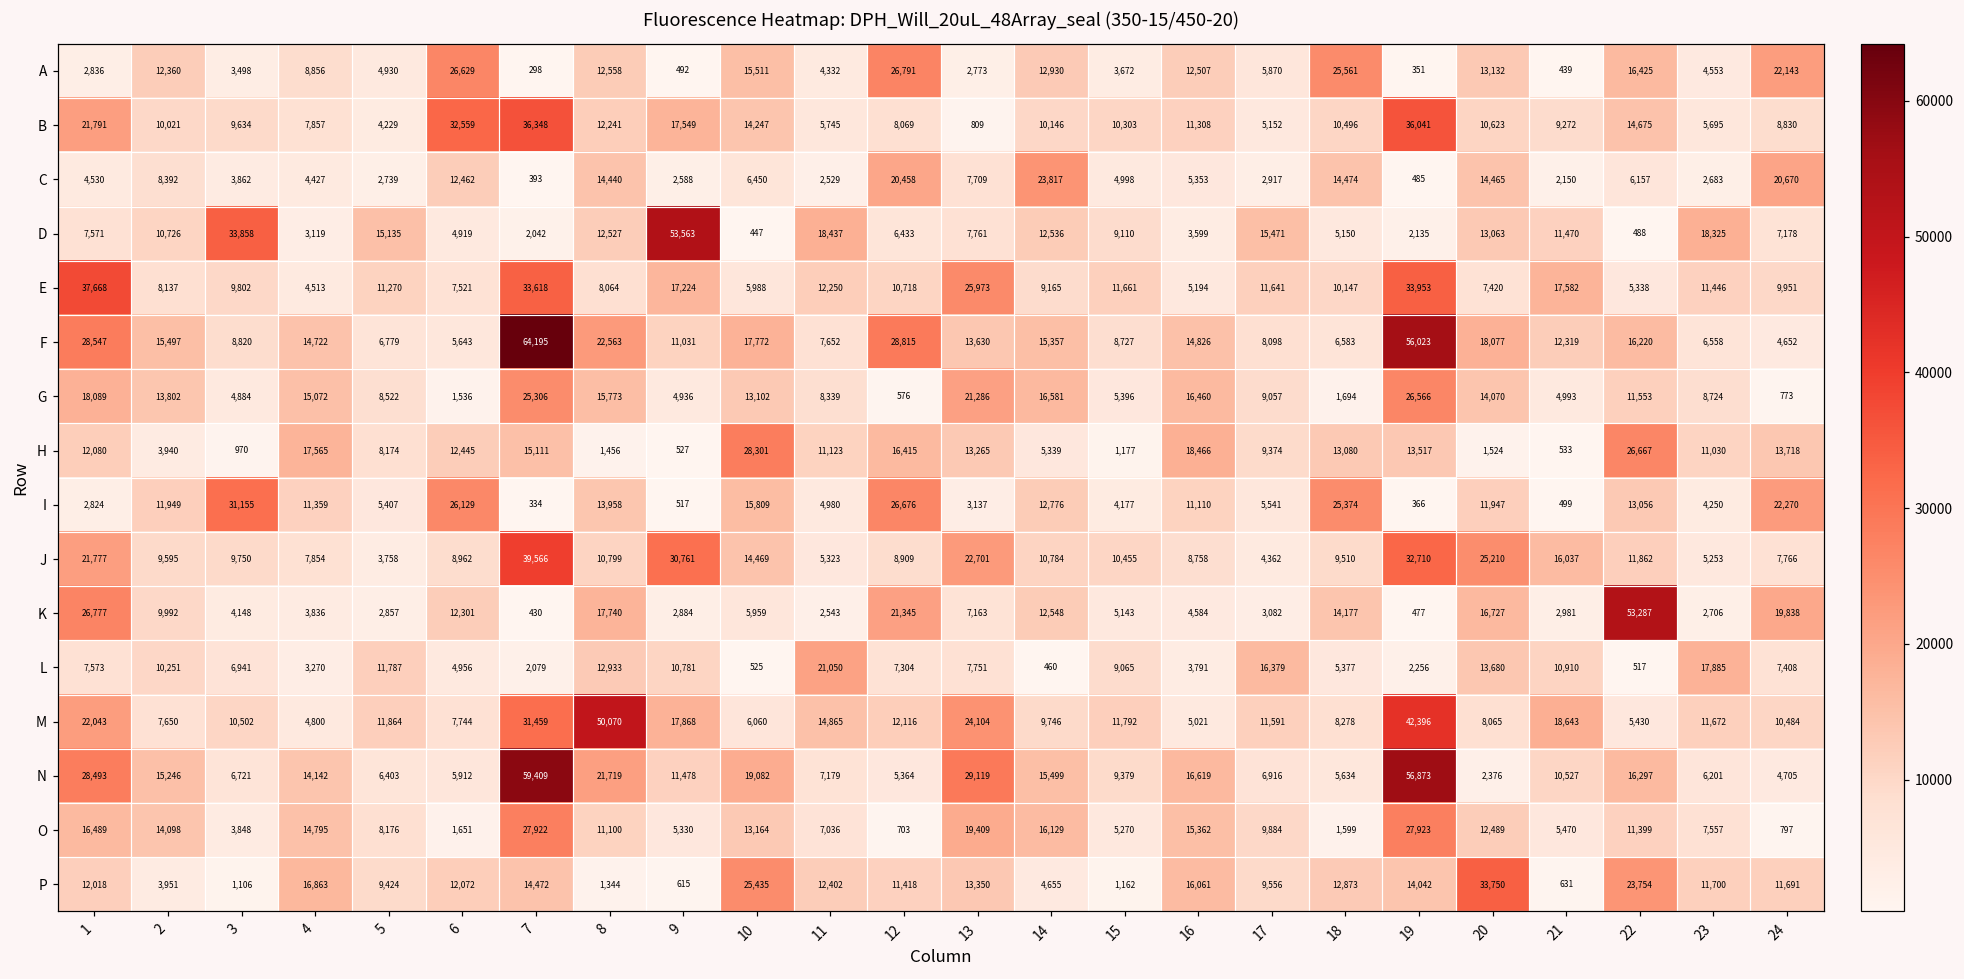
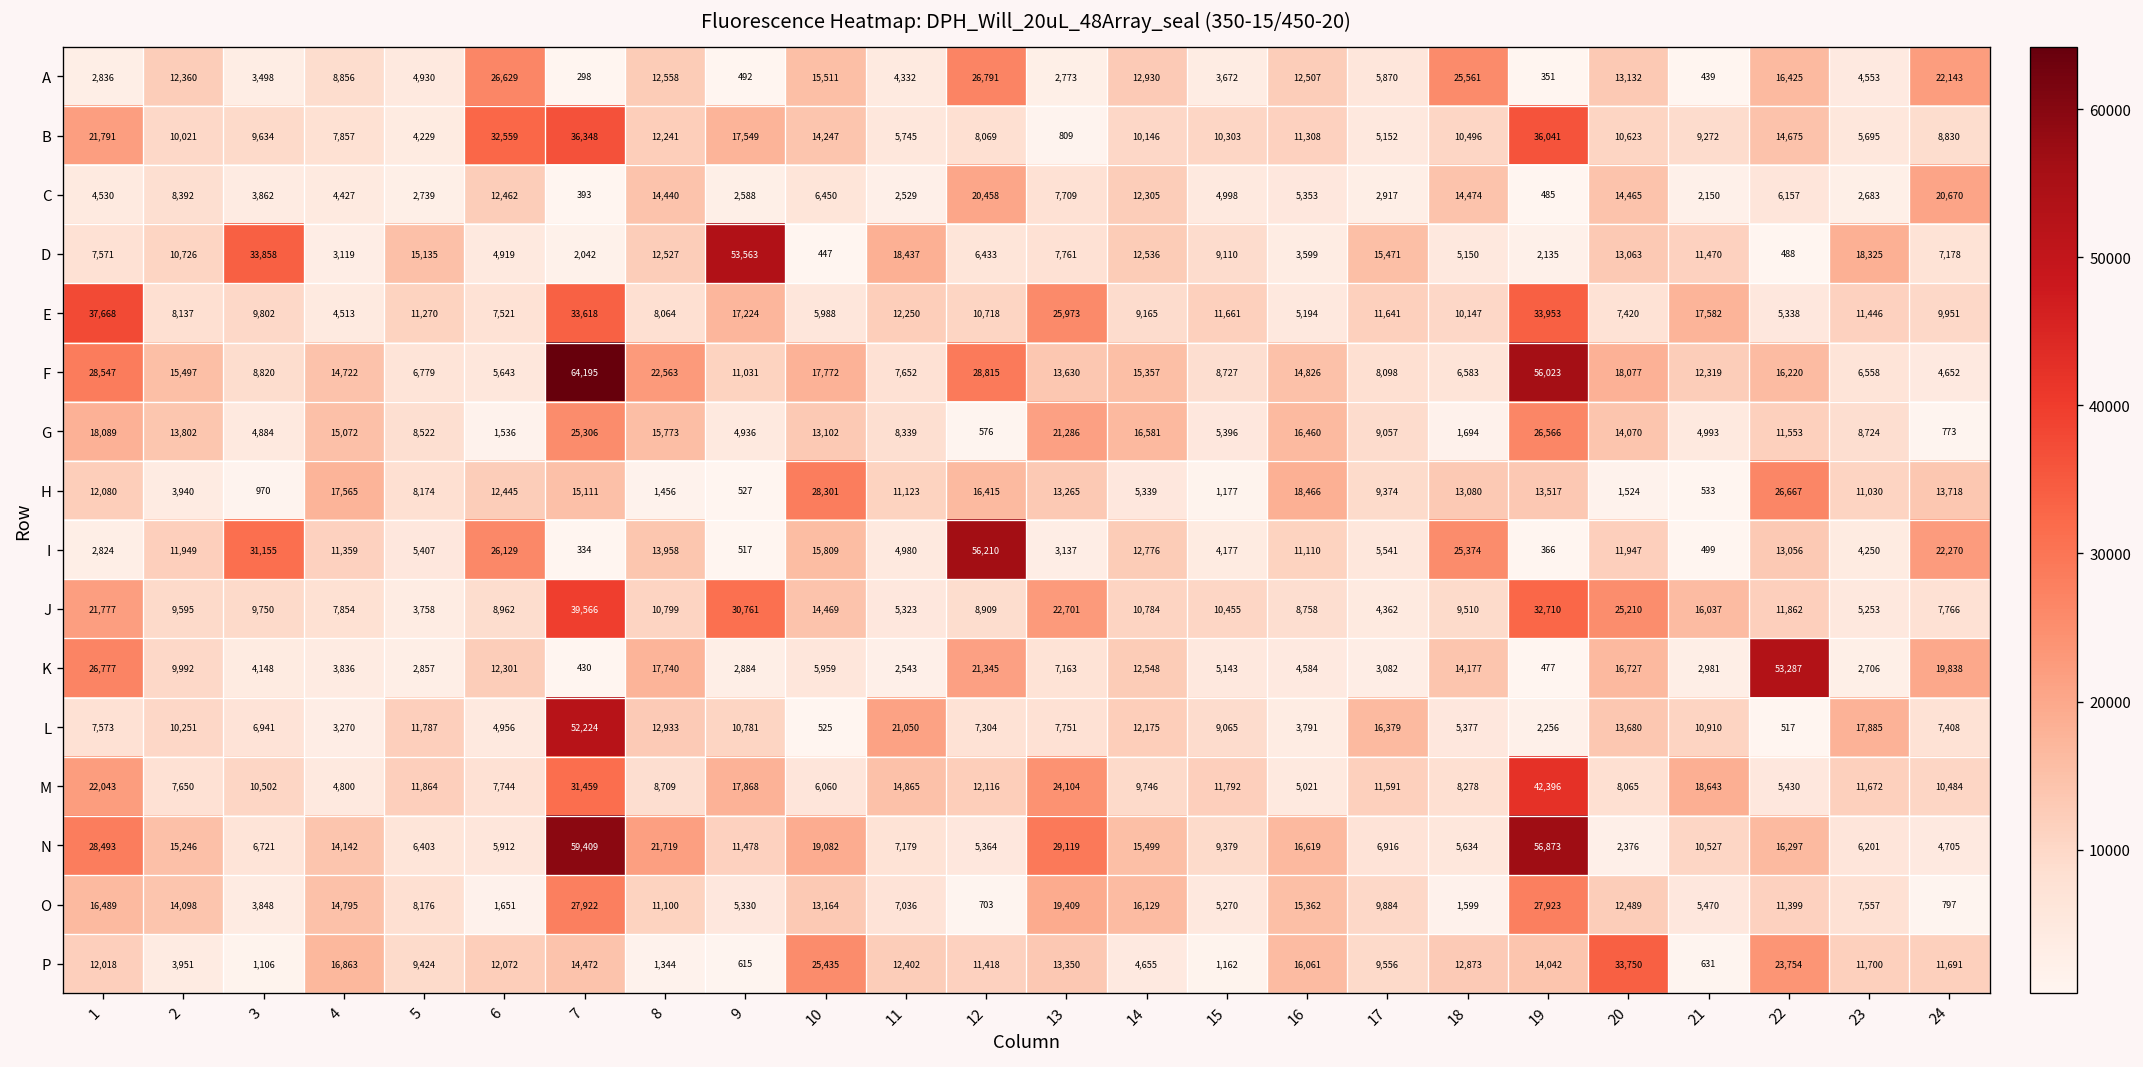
  {
    "C": {
      "1": "4,530",
      "2": "8,392",
      "3": "3,862",
      "4": "4,427",
      "5": "2,739",
      "6": "12,462",
      "7": "393",
      "8": "14,440",
      "9": "2,588",
      "10": "6,450",
      "11": "2,529",
      "12": "20,458",
      "13": "7,709",
-     "14": "23,817",
+     "14": "12,305",
      "15": "4,998",
      "16": "5,353",
      "17": "2,917",
      "18": "14,474",
      "19": "485",
      "20": "14,465",
      "21": "2,150",
      "22": "6,157",
      "23": "2,683",
      "24": "20,670"
    },
    "I": {
      "1": "2,824",
      "2": "11,949",
      "3": "31,155",
      "4": "11,359",
      "5": "5,407",
      "6": "26,129",
      "7": "334",
      "8": "13,958",
      "9": "517",
      "10": "15,809",
      "11": "4,980",
-     "12": "26,676",
+     "12": "56,210",
      "13": "3,137",
      "14": "12,776",
      "15": "4,177",
      "16": "11,110",
      "17": "5,541",
      "18": "25,374",
      "19": "366",
      "20": "11,947",
      "21": "499",
      "22": "13,056",
      "23": "4,250",
      "24": "22,270"
    },
    "L": {
      "1": "7,573",
      "2": "10,251",
      "3": "6,941",
      "4": "3,270",
      "5": "11,787",
      "6": "4,956",
-     "7": "2,079",
+     "7": "52,224",
      "8": "12,933",
      "9": "10,781",
      "10": "525",
      "11": "21,050",
      "12": "7,304",
      "13": "7,751",
-     "14": "460",
+     "14": "12,175",
      "15": "9,065",
      "16": "3,791",
      "17": "16,379",
      "18": "5,377",
      "19": "2,256",
      "20": "13,680",
      "21": "10,910",
      "22": "517",
      "23": "17,885",
      "24": "7,408"
    },
    "M": {
      "1": "22,043",
      "2": "7,650",
      "3": "10,502",
      "4": "4,800",
      "5": "11,864",
      "6": "7,744",
      "7": "31,459",
-     "8": "50,070",
+     "8": "8,709",
      "9": "17,868",
      "10": "6,060",
      "11": "14,865",
      "12": "12,116",
      "13": "24,104",
      "14": "9,746",
      "15": "11,792",
      "16": "5,021",
      "17": "11,591",
      "18": "8,278",
      "19": "42,396",
      "20": "8,065",
      "21": "18,643",
      "22": "5,430",
      "23": "11,672",
      "24": "10,484"
    }
  }
